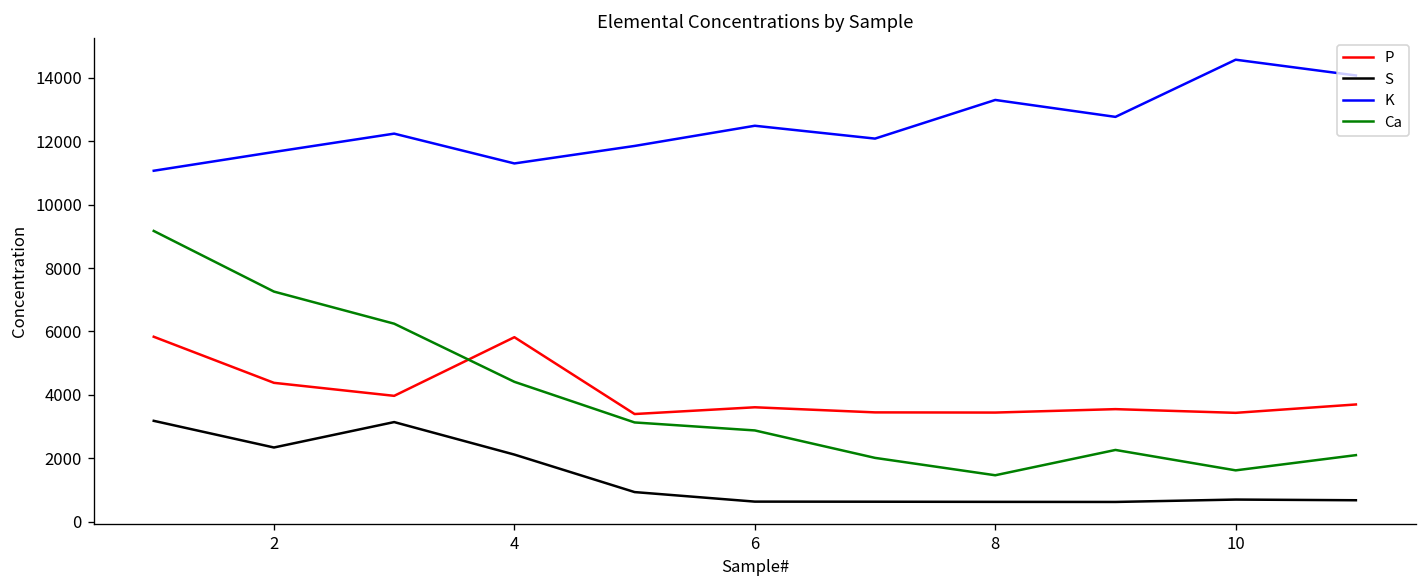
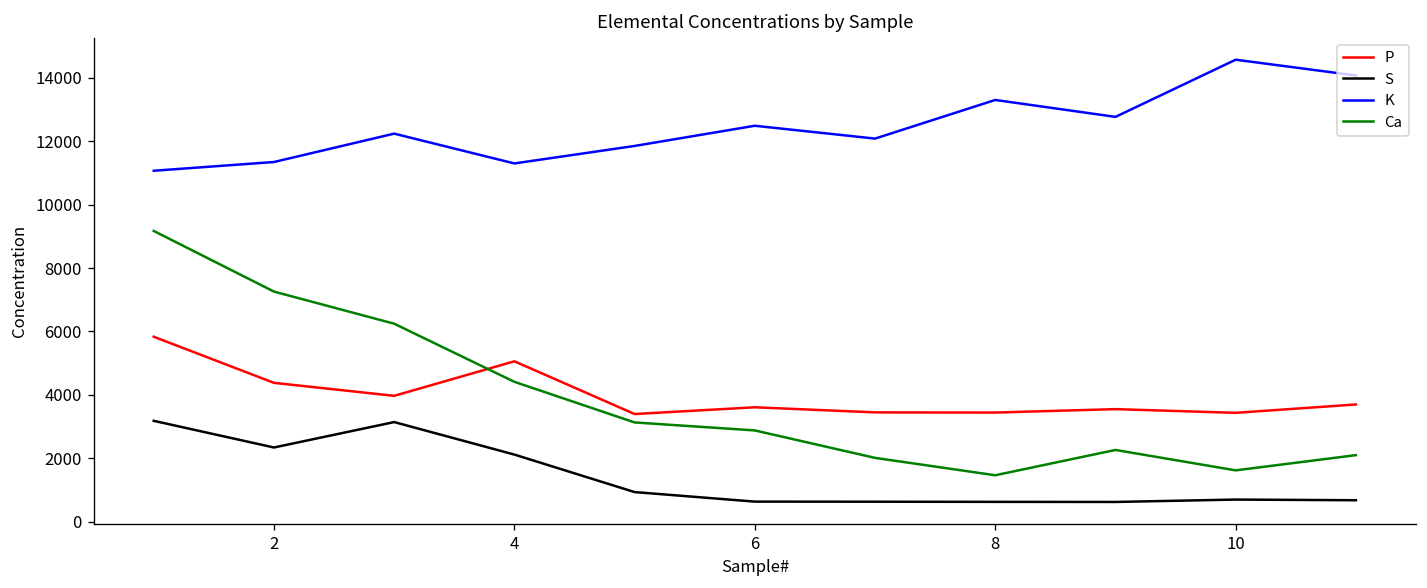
  {
    "P": {
      "2": 4400,
-     "4": 5800,
+     "4": 5100,
      "6": 3600,
      "8": 3400,
      "10": 3400
    },
    "S": {
      "2": 2300,
      "4": 2100,
      "6": 600,
      "8": 600,
      "10": 700
    },
    "K": {
-     "2": 11700,
+     "2": 11300,
      "4": 11300,
      "6": 12500,
      "8": 13300,
      "10": 14600
    },
    "Ca": {
      "2": 7300,
      "4": 4400,
      "6": 2900,
      "8": 1500,
      "10": 1600
    }
  }
